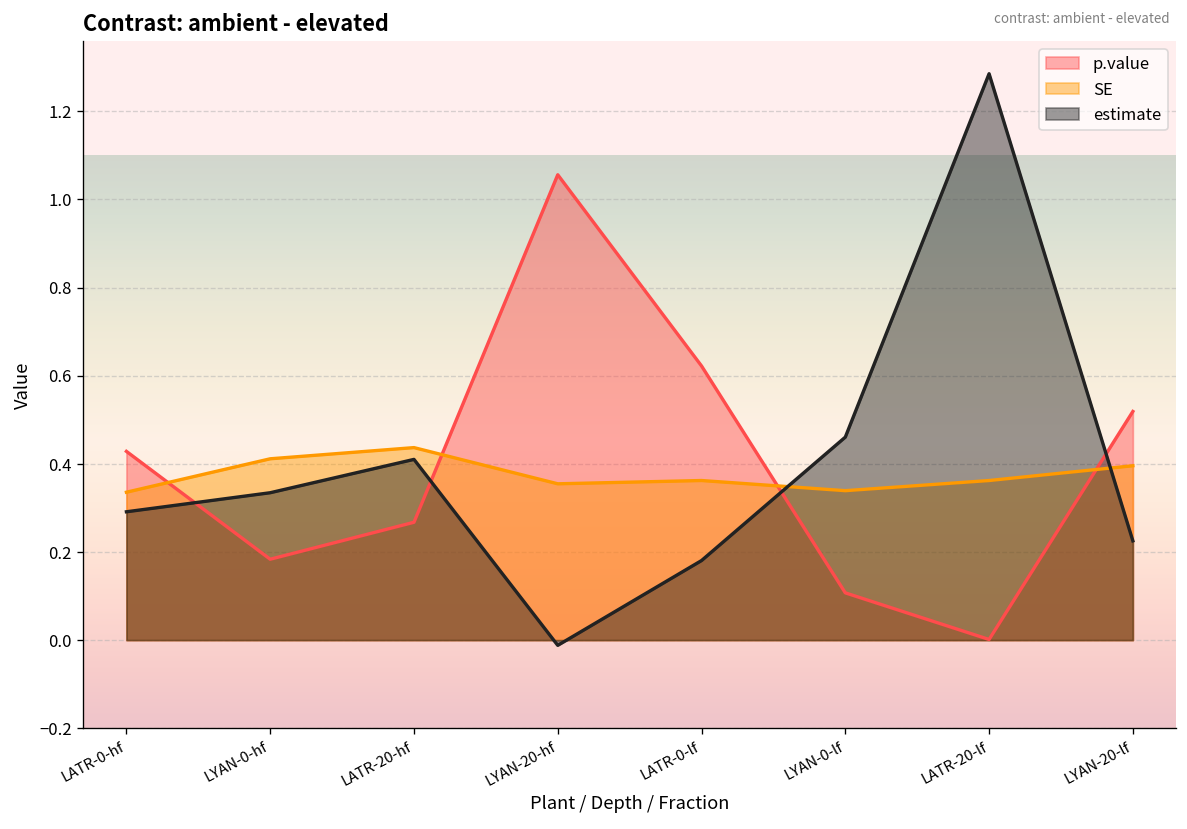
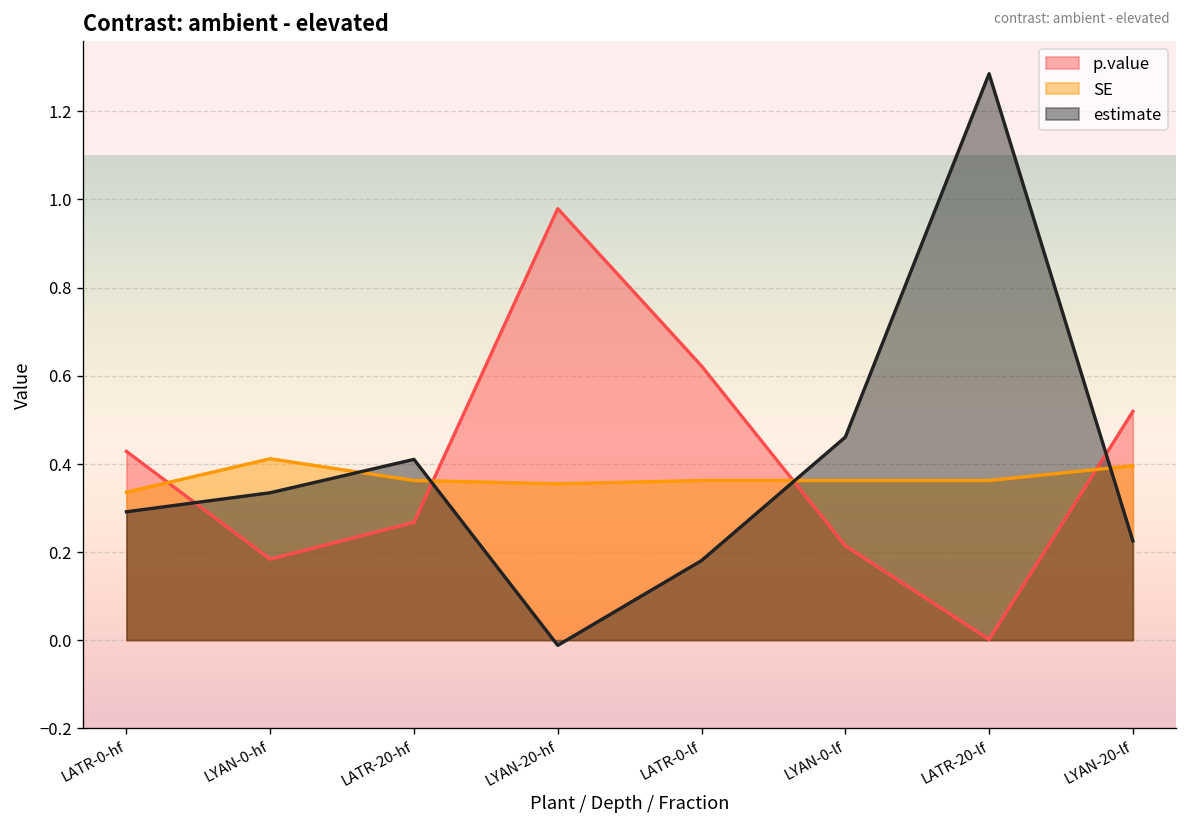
  {
    "p.value": {
      "LATR-0-hf": 0.43,
      "LYAN-0-hf": 0.18,
      "LATR-20-hf": 0.27,
-     "LYAN-20-hf": 1.06,
+     "LYAN-20-hf": 0.98,
      "LATR-0-lf": 0.62,
-     "LYAN-0-lf": 0.11,
+     "LYAN-0-lf": 0.21,
      "LATR-20-lf": 0.00,
      "LYAN-20-lf": 0.52
    },
    "SE": {
      "LATR-0-hf": 0.34,
      "LYAN-0-hf": 0.41,
-     "LATR-20-hf": 0.44,
+     "LATR-20-hf": 0.36,
      "LYAN-20-hf": 0.35,
      "LATR-0-lf": 0.36,
-     "LYAN-0-lf": 0.34,
+     "LYAN-0-lf": 0.36,
      "LATR-20-lf": 0.36,
      "LYAN-20-lf": 0.40
    }
  }
